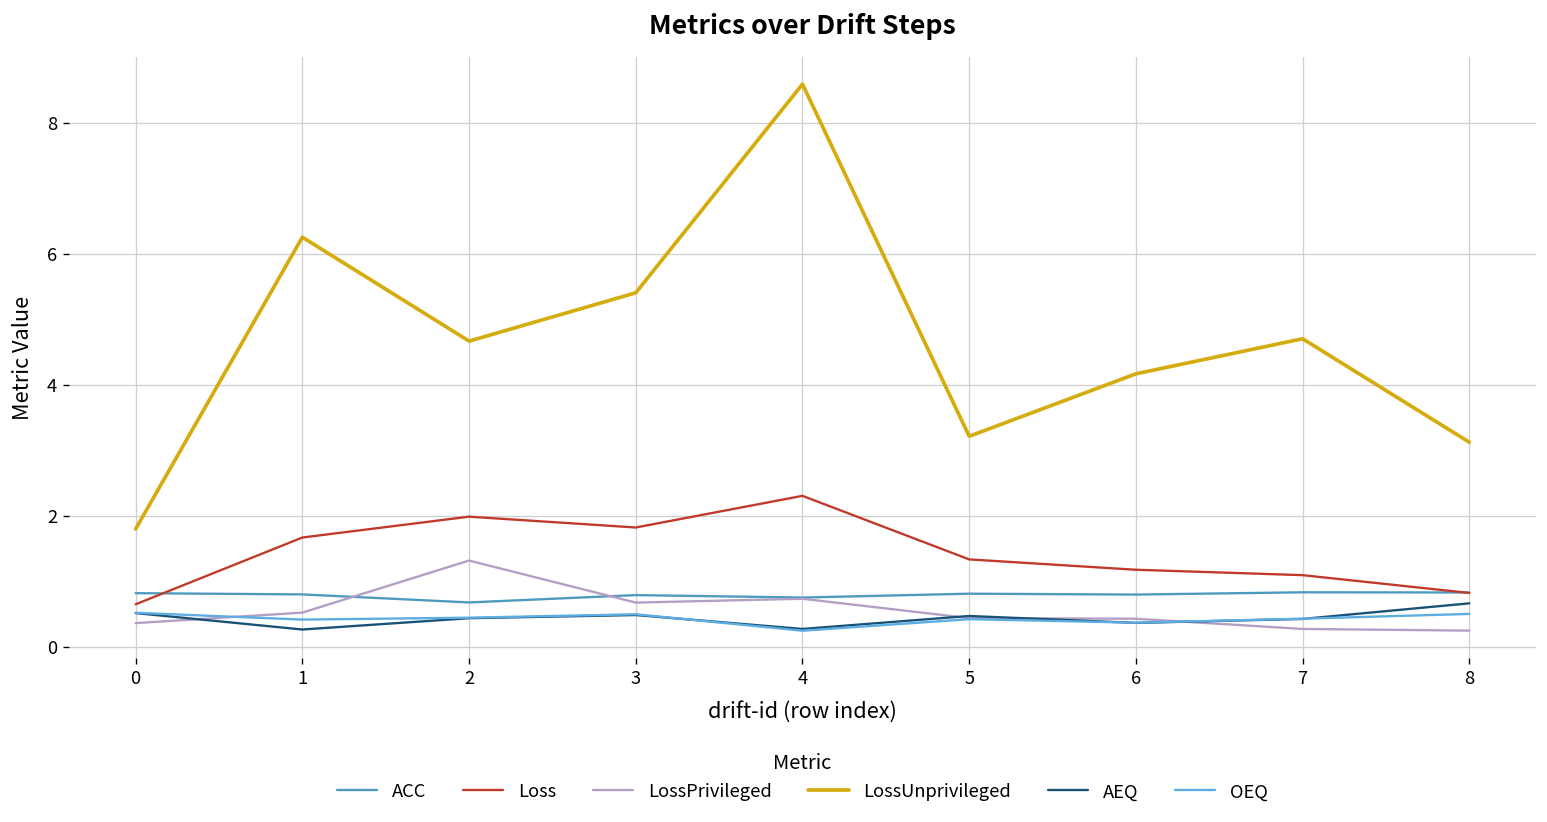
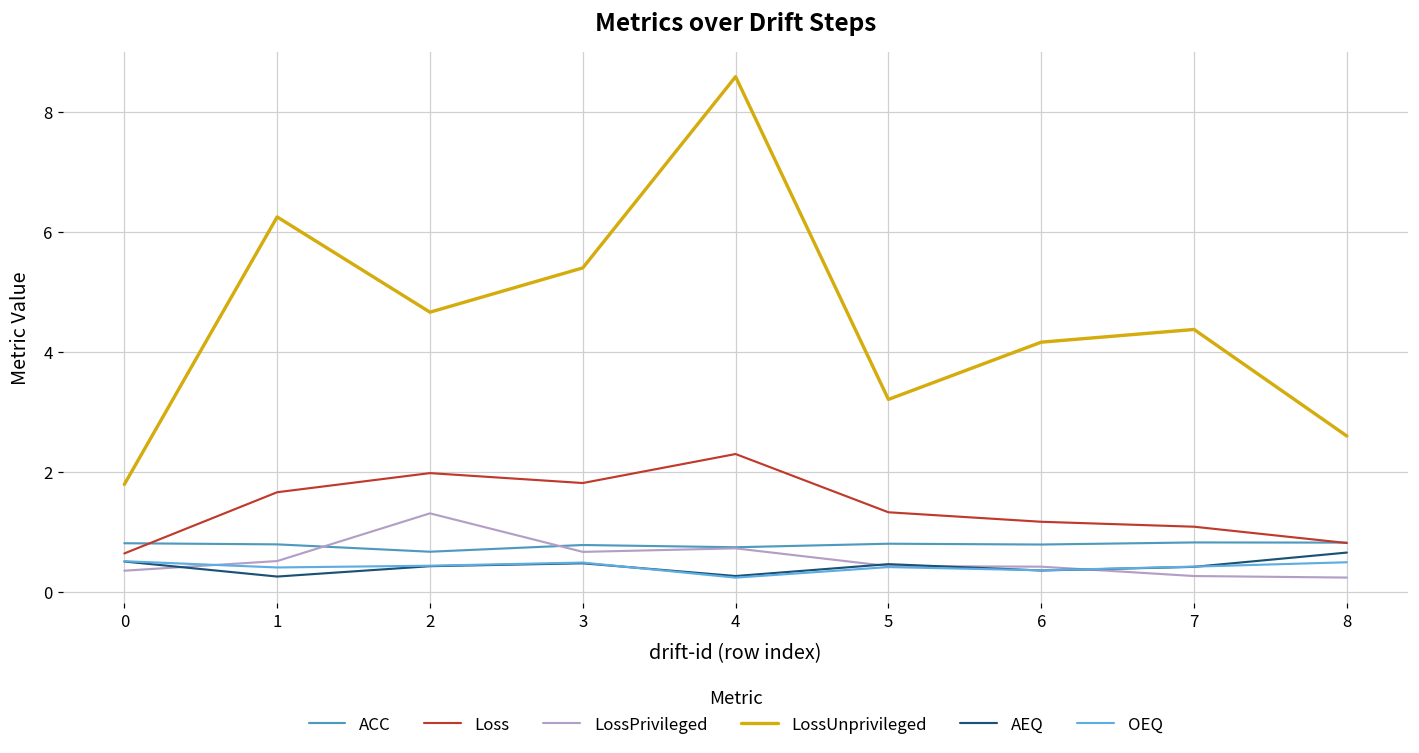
  {
    "Loss": {
      "0": 0.6,
      "1": 1.7,
      "2": 2.0,
      "3": 1.8,
      "4": 2.3,
      "5": 1.3,
      "6": 1.2,
      "7": 1.1
    },
    "LossPrivileged": {
      "0": 0.4,
      "1": 0.5,
      "2": 1.3,
      "3": 0.7,
      "6": 0.4,
      "7": 0.3,
      "8": 0.2
    },
    "LossUnprivileged": {
      "0": 1.8,
      "1": 6.3,
      "2": 4.7,
      "3": 5.4,
      "4": 8.6,
      "5": 3.2,
      "6": 4.2,
-     "7": 4.7,
-     "8": 3.1
+     "7": 4.4,
+     "8": 2.6
    },
    "AEQ": {
      "1": 0.3,
      "8": 0.7
    }
  }
